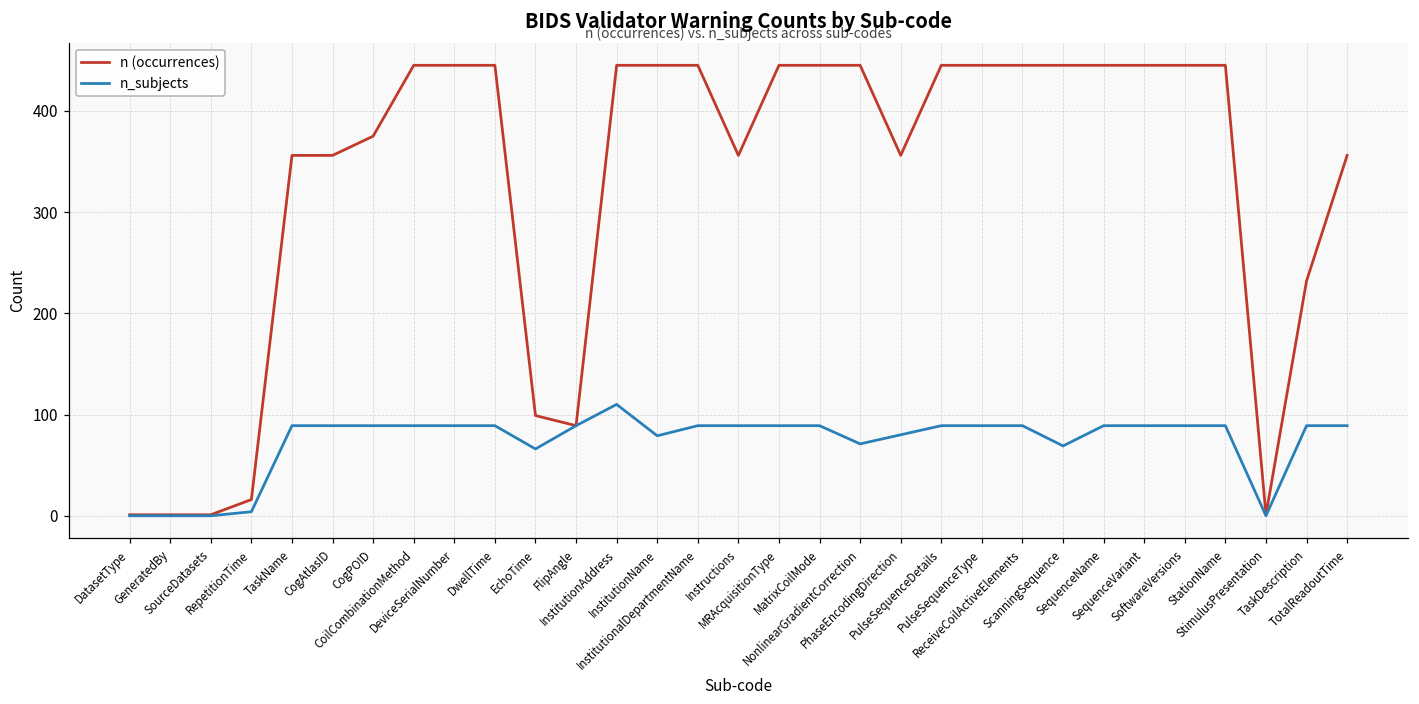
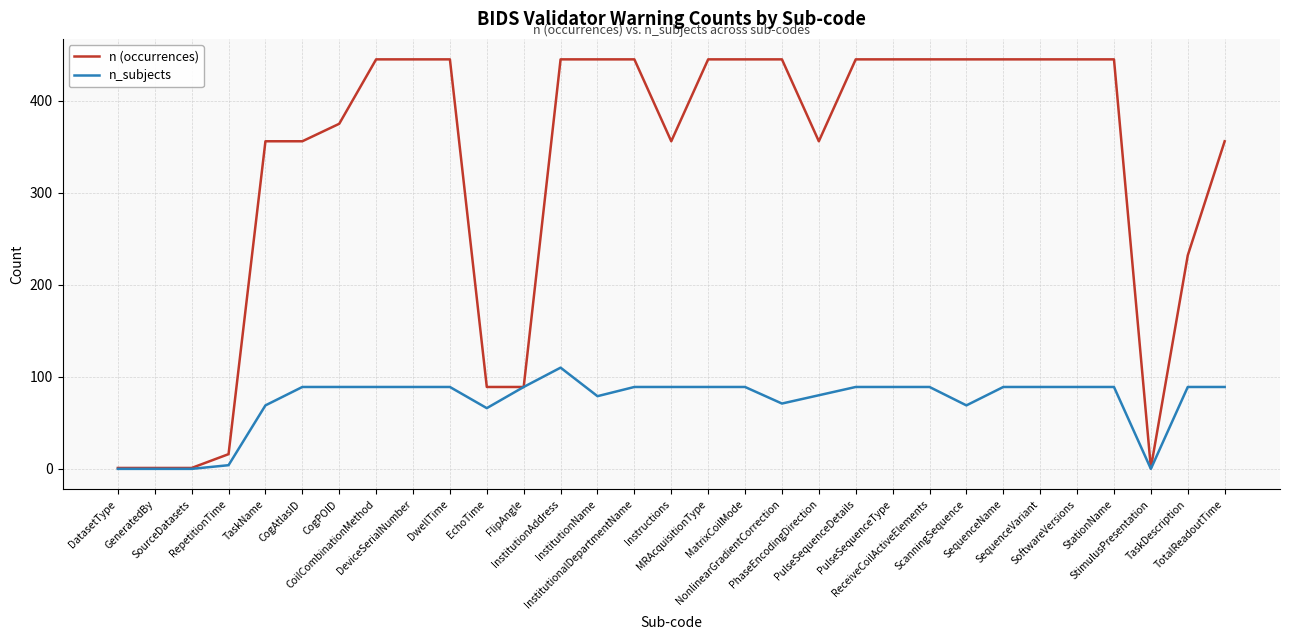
  {
    "n (occurrences)": {
      "RepetitionTime": 20,
      "TaskName": 360,
      "CogAtlasID": 360,
      "CogPOID": 380,
      "CoilCombinationMethod": 450,
      "DeviceSerialNumber": 450,
      "DwellTime": 450,
-     "EchoTime": 100,
+     "EchoTime": 90,
      "InstitutionAddress": 450,
      "InstitutionName": 450,
      "InstitutionalDepartmentName": 450,
      "Instructions": 360,
      "MRAcquisitionType": 450,
      "MatrixCoilMode": 450,
      "NonlinearGradientCorrection": 450,
      "PhaseEncodingDirection": 360,
      "PulseSequenceDetails": 450,
      "PulseSequenceType": 450,
      "ReceiveCoilActiveElements": 450,
      "ScanningSequence": 450,
      "SequenceName": 450,
      "SequenceVariant": 450,
      "SoftwareVersions": 450,
      "StationName": 450,
      "TaskDescription": 230,
      "TotalReadoutTime": 360
    },
    "n_subjects": {
      "RepetitionTime": 0,
-     "TaskName": 90,
+     "TaskName": 70,
      "CogAtlasID": 90,
      "CogPOID": 90,
      "CoilCombinationMethod": 90,
      "DeviceSerialNumber": 90,
      "DwellTime": 90,
      "EchoTime": 70,
      "InstitutionAddress": 110,
      "InstitutionName": 80,
      "InstitutionalDepartmentName": 90,
      "Instructions": 90,
      "MRAcquisitionType": 90,
      "MatrixCoilMode": 90,
      "NonlinearGradientCorrection": 70,
      "PhaseEncodingDirection": 80,
      "PulseSequenceDetails": 90,
      "PulseSequenceType": 90,
      "ReceiveCoilActiveElements": 90,
      "ScanningSequence": 70,
      "SequenceName": 90,
      "SequenceVariant": 90,
      "SoftwareVersions": 90,
      "StationName": 90,
      "TaskDescription": 90,
      "TotalReadoutTime": 90
    }
  }
